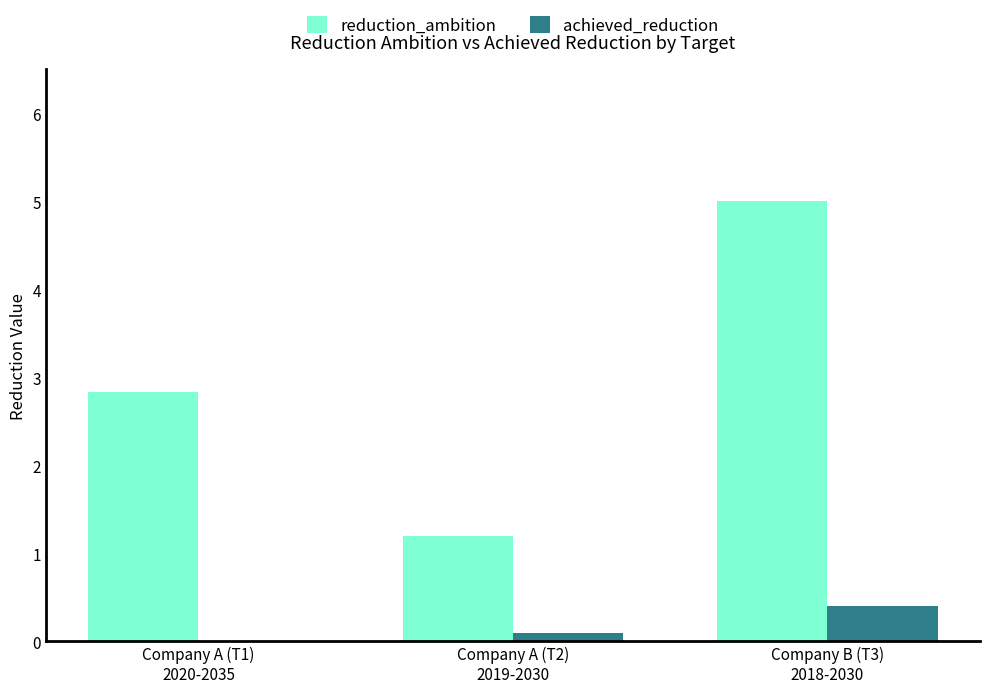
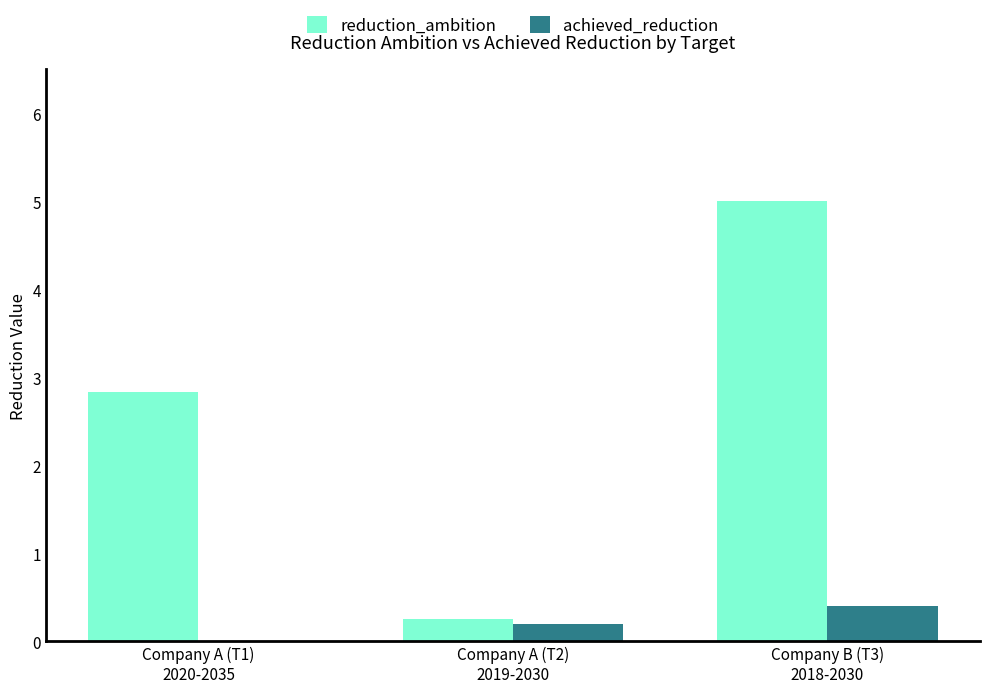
  {
    "reduction_ambition": {
      "Company A (T1) 2020-2035": 2.8,
-     "Company A (T2) 2019-2030": 1.2,
+     "Company A (T2) 2019-2030": 0.3,
      "Company B (T3) 2018-2030": 5.0
    },
    "achieved_reduction": {
      "Company A (T1) 2020-2035": 0.0,
-     "Company A (T2) 2019-2030": 0.1,
+     "Company A (T2) 2019-2030": 0.2,
      "Company B (T3) 2018-2030": 0.4
    }
  }
